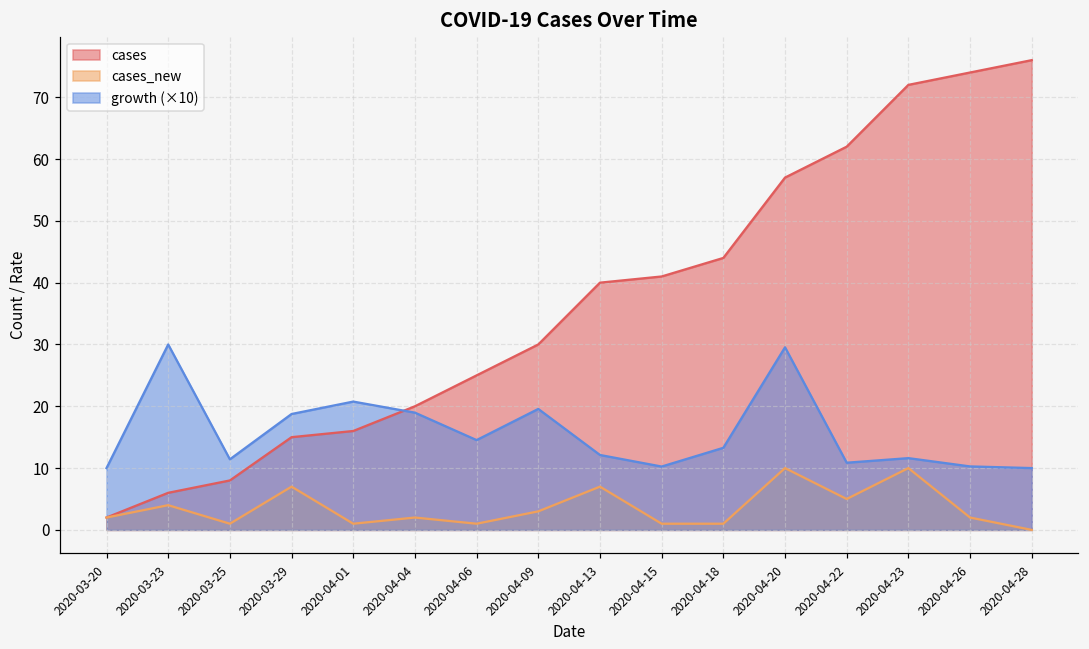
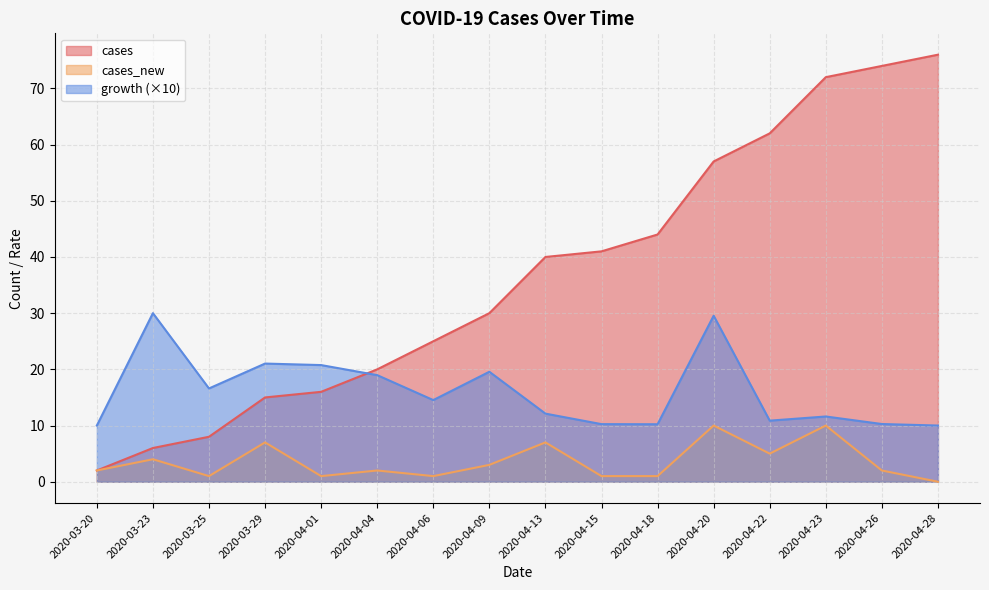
  {
    "growth (×10)": {
      "2020-03-20": 10,
      "2020-03-23": 30,
-     "2020-03-25": 11,
-     "2020-03-29": 19,
+     "2020-03-25": 17,
+     "2020-03-29": 21,
      "2020-04-01": 21,
      "2020-04-04": 19,
      "2020-04-06": 15,
      "2020-04-09": 20,
      "2020-04-13": 12,
      "2020-04-15": 10,
-     "2020-04-18": 13,
+     "2020-04-18": 10,
      "2020-04-20": 30,
      "2020-04-22": 11,
      "2020-04-23": 12,
      "2020-04-26": 10,
      "2020-04-28": 10
    }
  }
